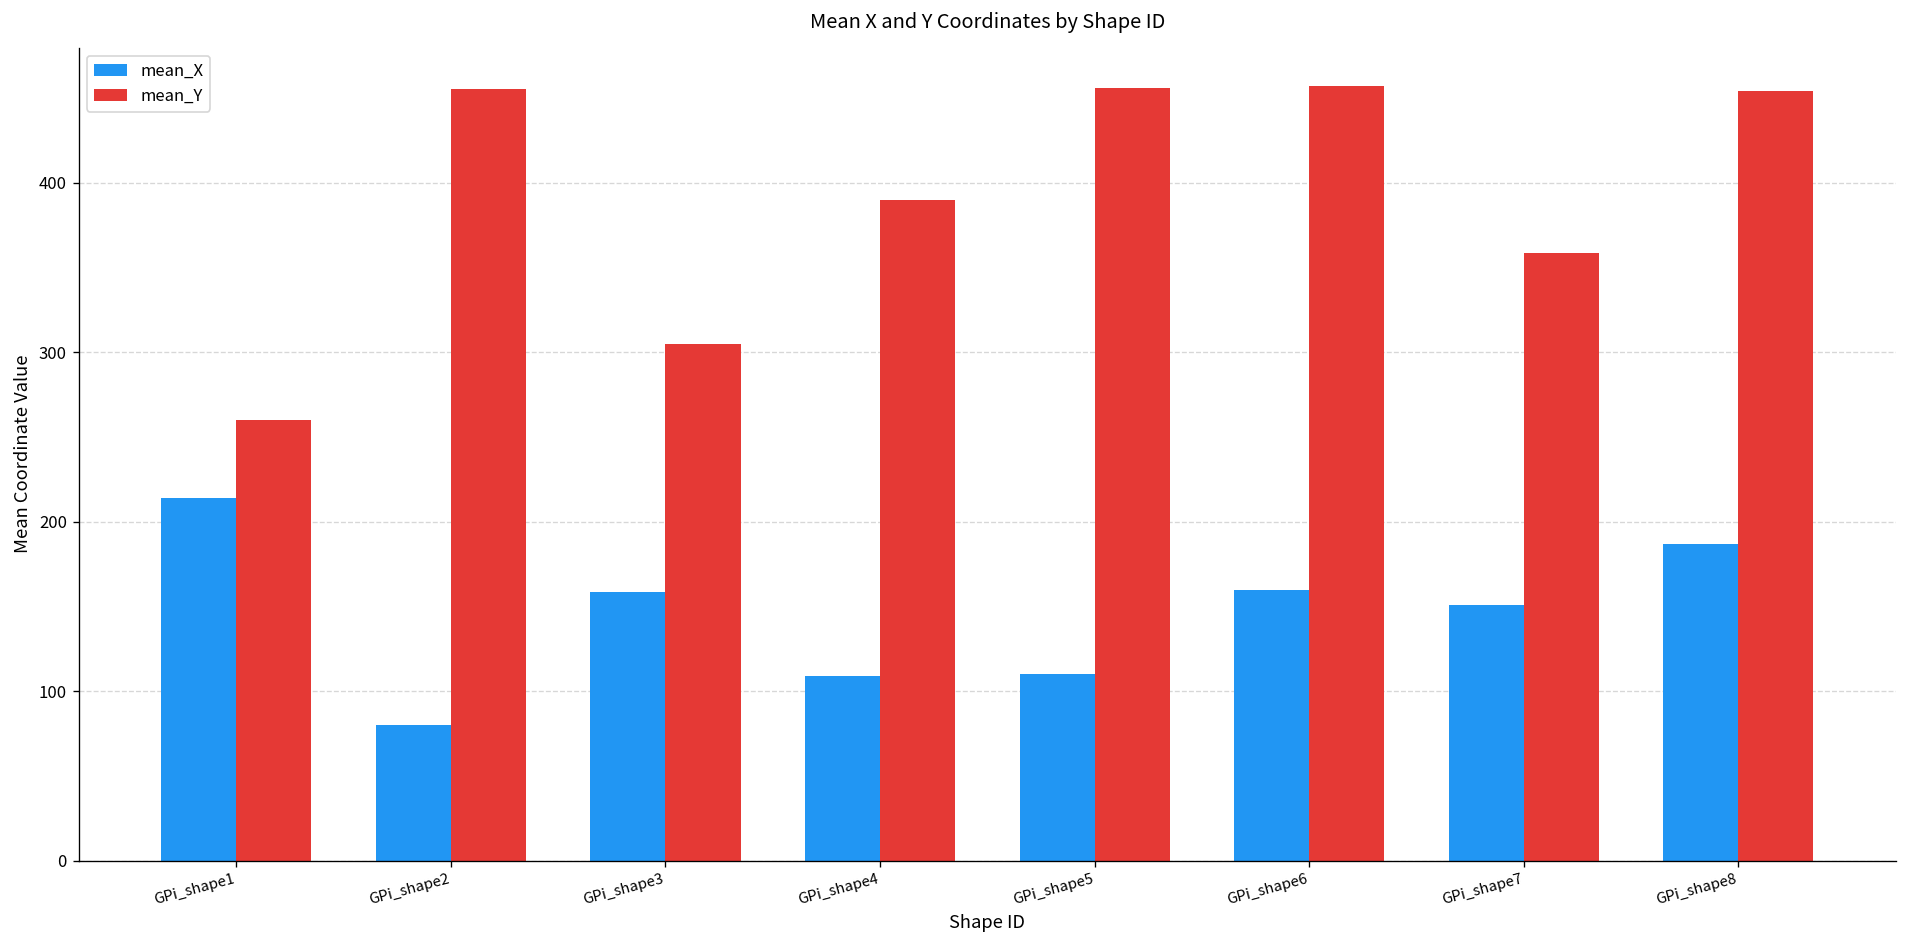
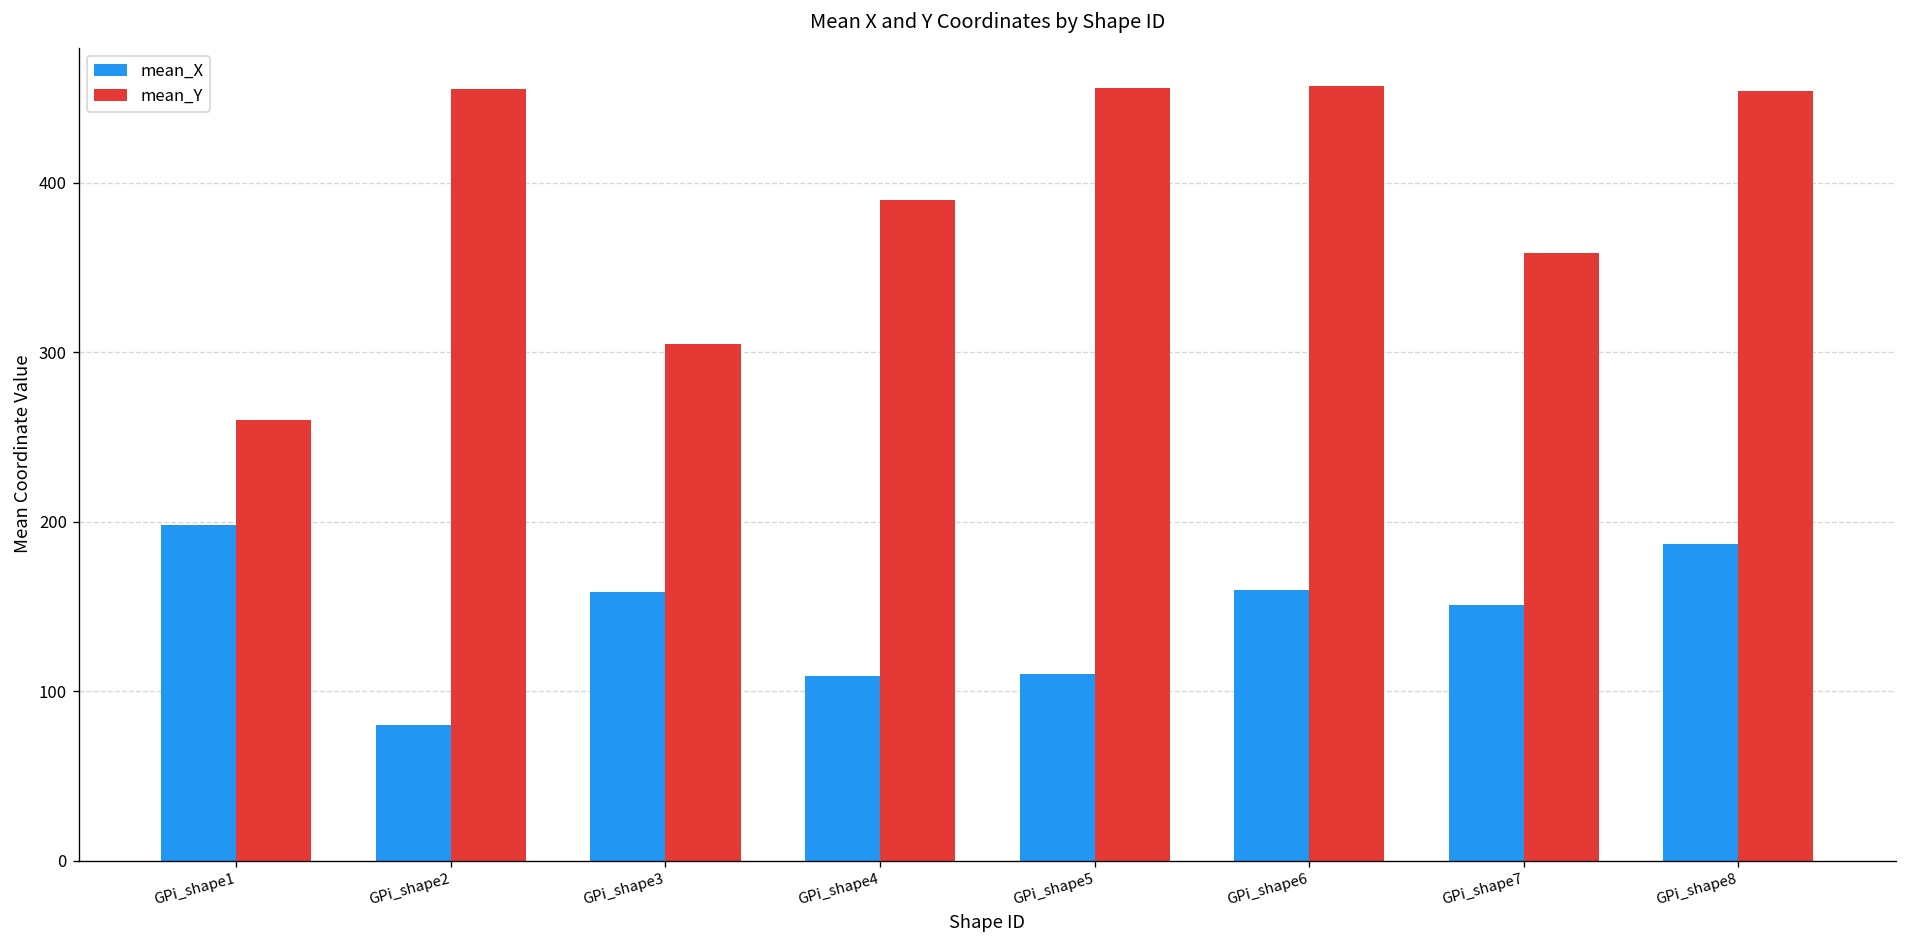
  {
    "mean_X": {
-     "GPi_shape1": 214,
+     "GPi_shape1": 198,
      "GPi_shape2": 80,
      "GPi_shape3": 158,
      "GPi_shape4": 109,
      "GPi_shape5": 110,
      "GPi_shape6": 160,
      "GPi_shape7": 151,
      "GPi_shape8": 187
    },
    "mean_Y": {
      "GPi_shape1": 260,
      "GPi_shape2": 455,
      "GPi_shape3": 305,
      "GPi_shape4": 390,
      "GPi_shape5": 456,
      "GPi_shape6": 457,
      "GPi_shape7": 358,
      "GPi_shape8": 454
    }
  }
